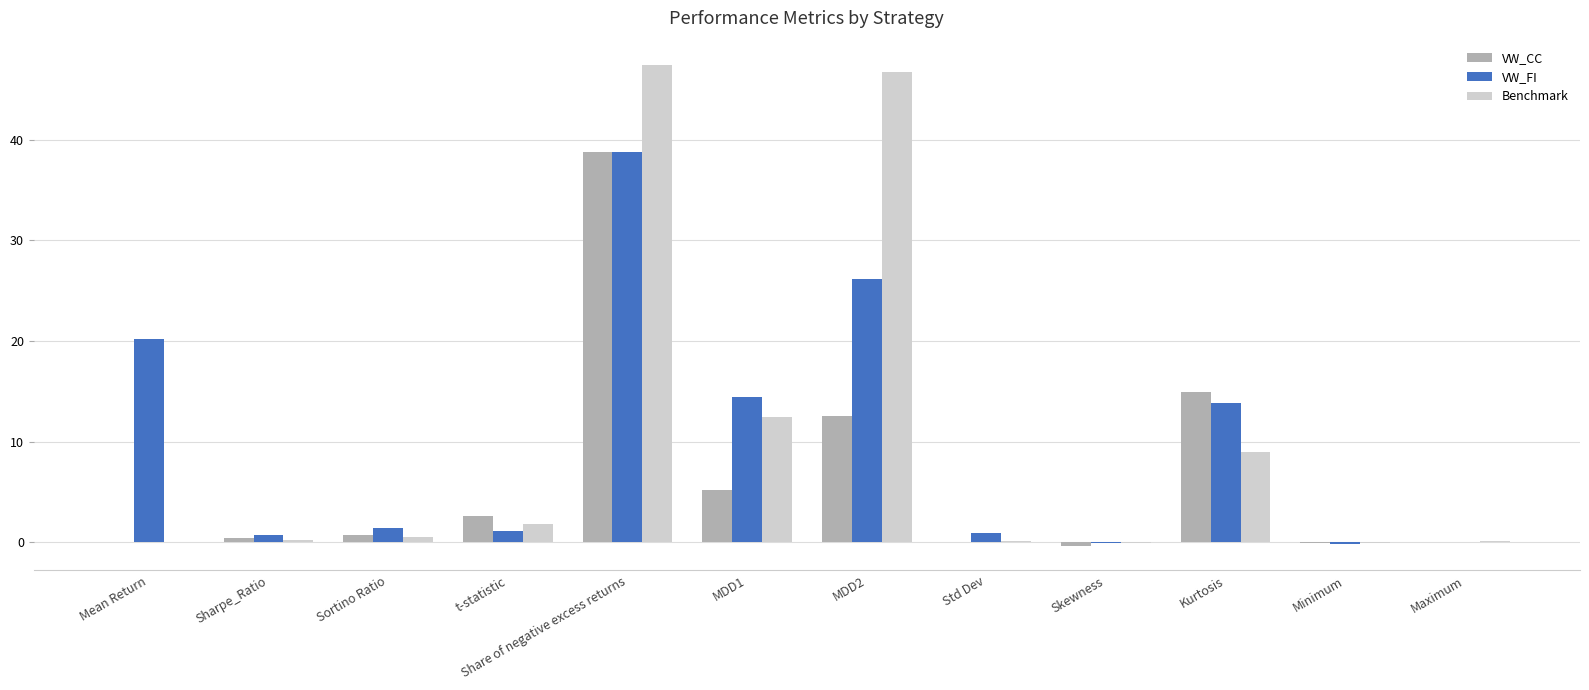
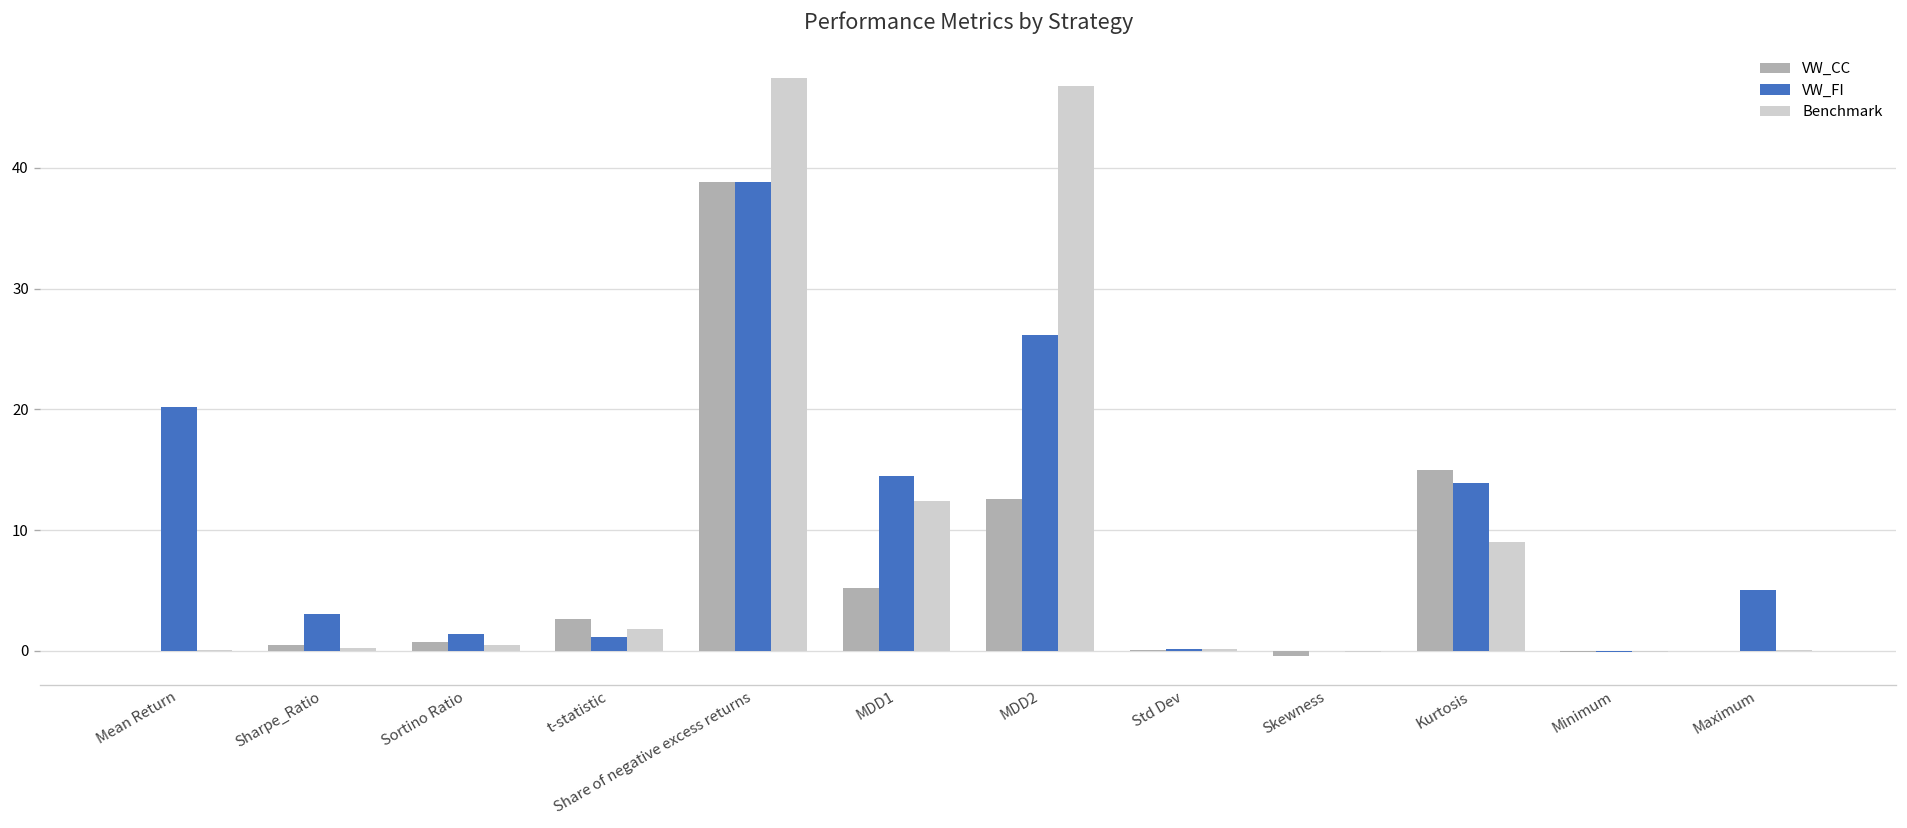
  {
    "VW_FI": {
      "Mean Return": 20.2,
-     "Sharpe_Ratio": 0.8,
+     "Sharpe_Ratio": 3.0,
      "Sortino Ratio": 1.4,
      "t-statistic": 1.2,
      "Share of negative excess returns": 38.8,
      "MDD1": 14.5,
      "MDD2": 26.2,
-     "Std Dev": 1.0,
+     "Std Dev": 0.1,
      "Kurtosis": 13.9,
-     "Maximum": 0.1
+     "Maximum": 5.1
    }
  }
